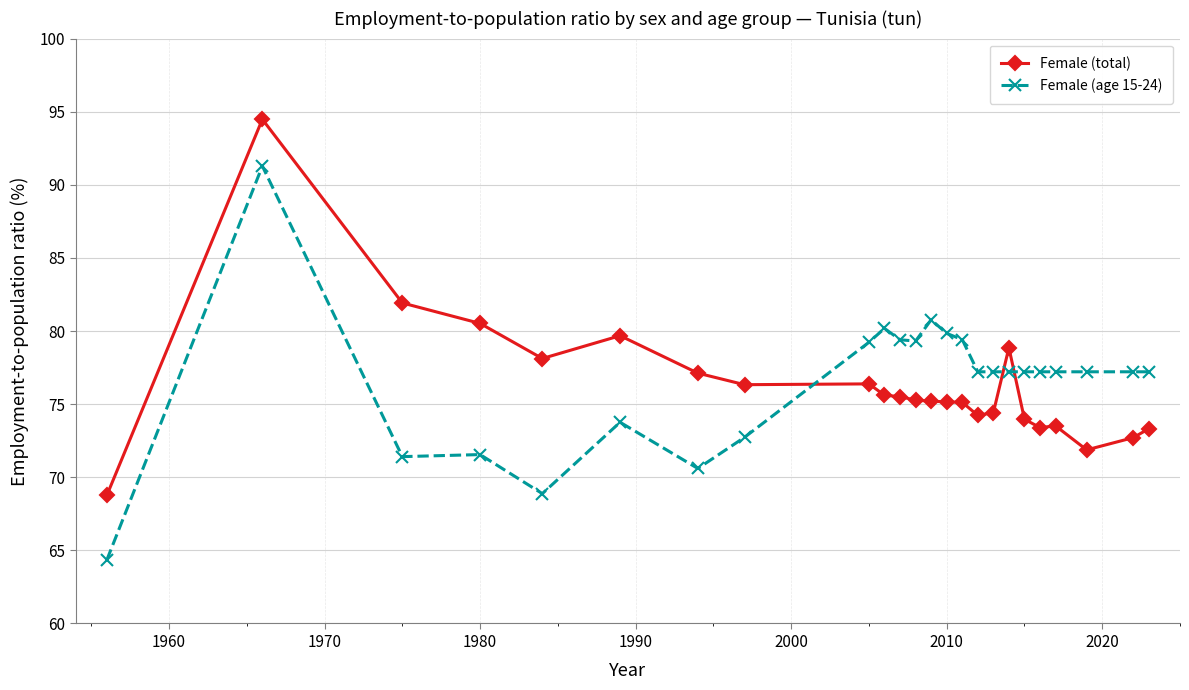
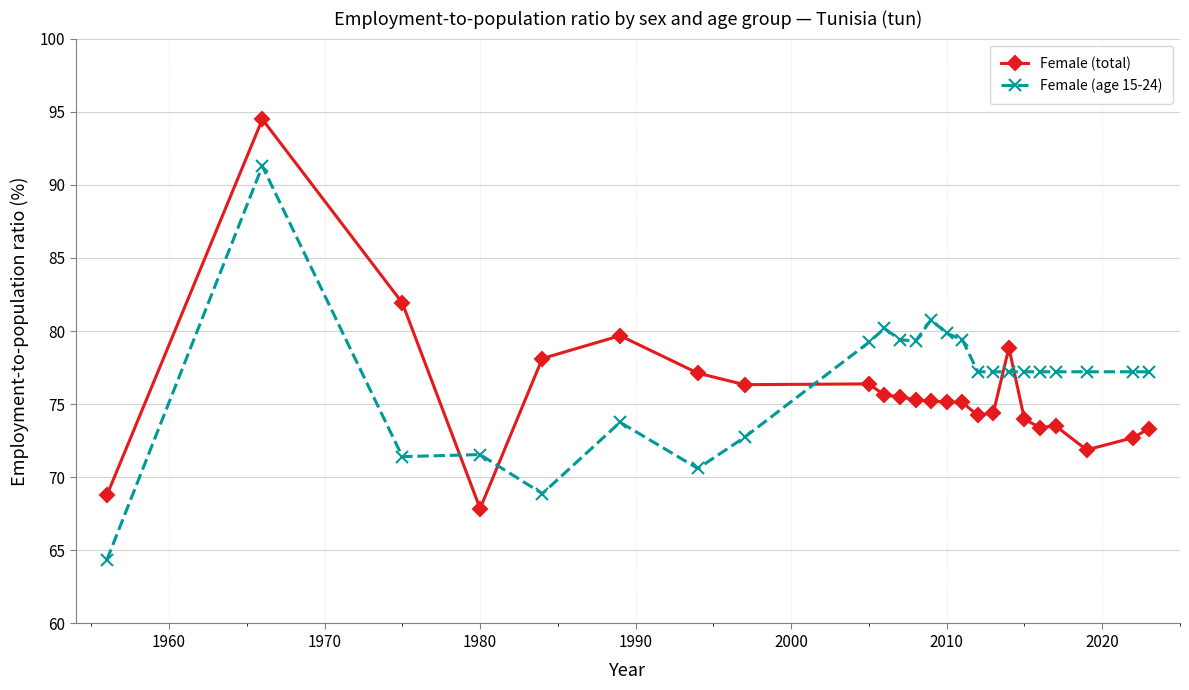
  {
    "Female (total)": {
-     "1980": 80.5,
+     "1980": 67.9,
      "2010": 75.2
    },
    "Female (age 15-24)": {
      "1980": 71.6,
      "2010": 79.8
    }
  }
